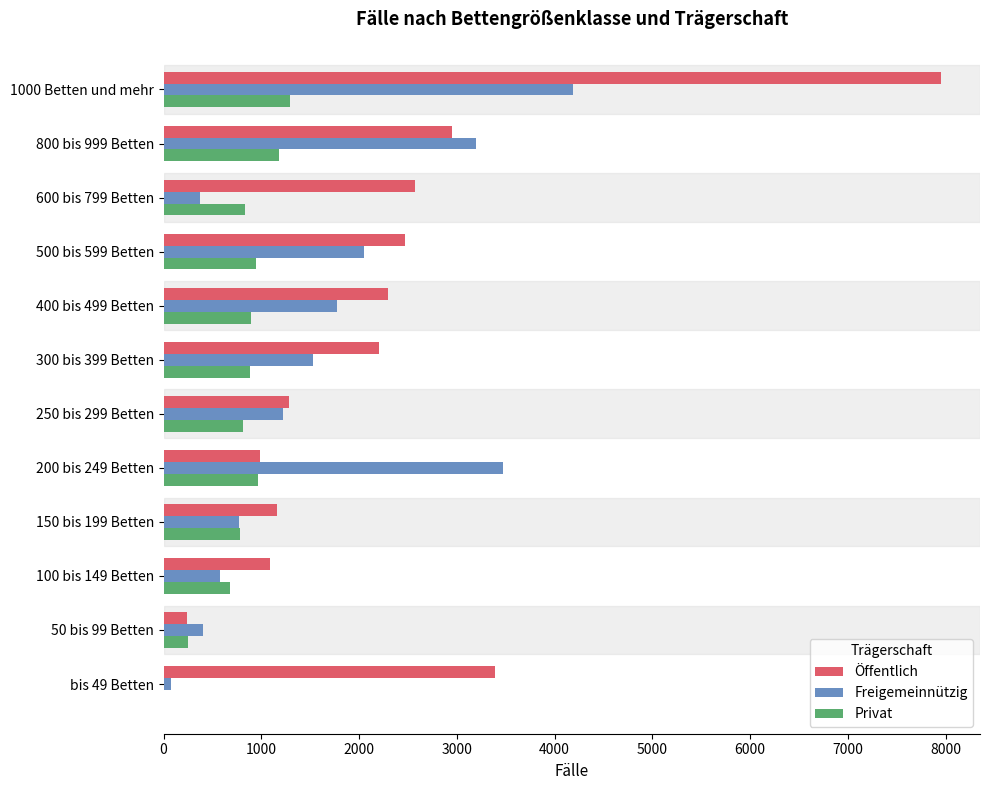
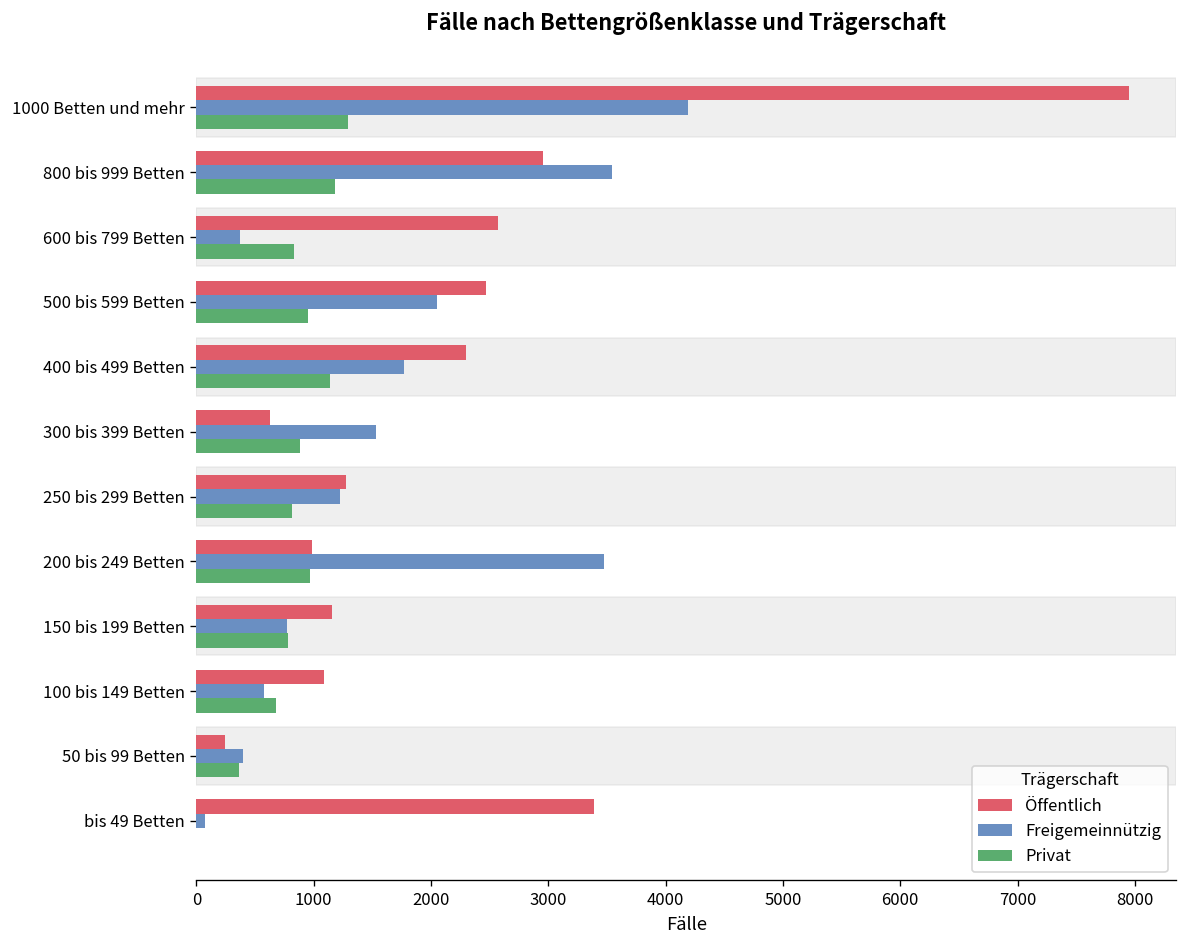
  {
    "Öffentlich": {
      "1000 Betten und mehr": 8000,
      "800 bis 999 Betten": 3000,
      "600 bis 799 Betten": 2600,
      "500 bis 599 Betten": 2500,
      "400 bis 499 Betten": 2300,
-     "300 bis 399 Betten": 2200,
+     "300 bis 399 Betten": 600,
      "250 bis 299 Betten": 1300,
      "200 bis 249 Betten": 1000,
      "150 bis 199 Betten": 1200,
      "100 bis 149 Betten": 1100,
      "50 bis 99 Betten": 200,
      "bis 49 Betten": 3400
    },
    "Freigemeinnützig": {
      "1000 Betten und mehr": 4200,
-     "800 bis 999 Betten": 3200,
+     "800 bis 999 Betten": 3500,
      "600 bis 799 Betten": 400,
      "500 bis 599 Betten": 2100,
      "400 bis 499 Betten": 1800,
      "300 bis 399 Betten": 1500,
      "250 bis 299 Betten": 1200,
      "200 bis 249 Betten": 3500,
      "150 bis 199 Betten": 800,
      "100 bis 149 Betten": 600,
      "50 bis 99 Betten": 400,
      "bis 49 Betten": 100
    },
    "Privat": {
      "1000 Betten und mehr": 1300,
      "800 bis 999 Betten": 1200,
      "600 bis 799 Betten": 800,
      "500 bis 599 Betten": 900,
-     "400 bis 499 Betten": 900,
+     "400 bis 499 Betten": 1100,
      "300 bis 399 Betten": 900,
      "250 bis 299 Betten": 800,
      "200 bis 249 Betten": 1000,
      "150 bis 199 Betten": 800,
      "100 bis 149 Betten": 700,
-     "50 bis 99 Betten": 300,
+     "50 bis 99 Betten": 400,
      "bis 49 Betten": 0
    }
  }
